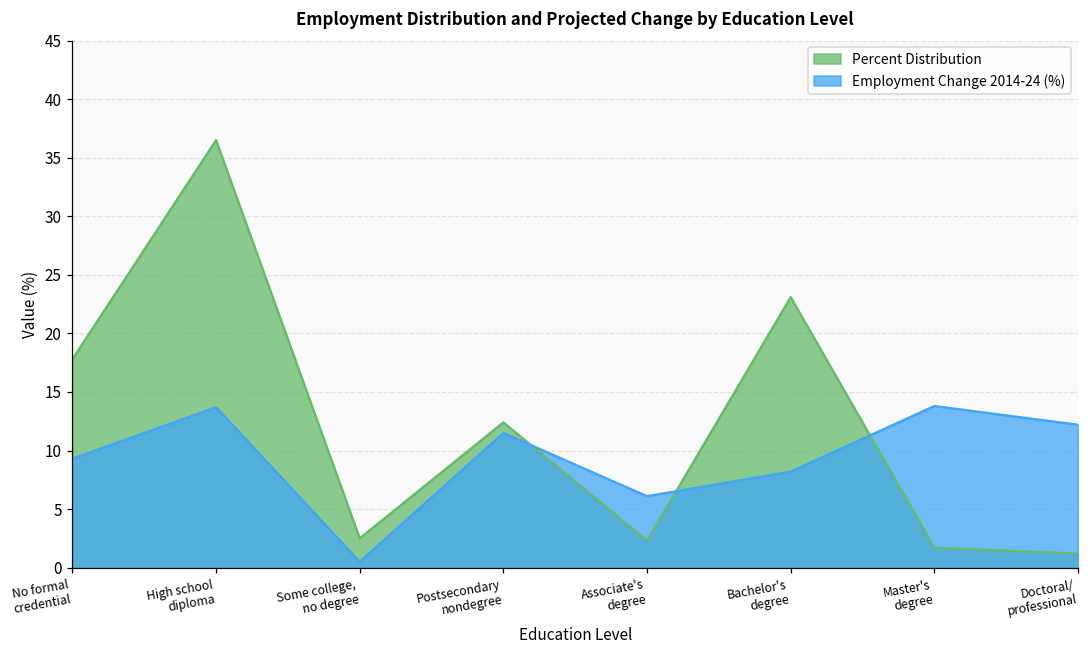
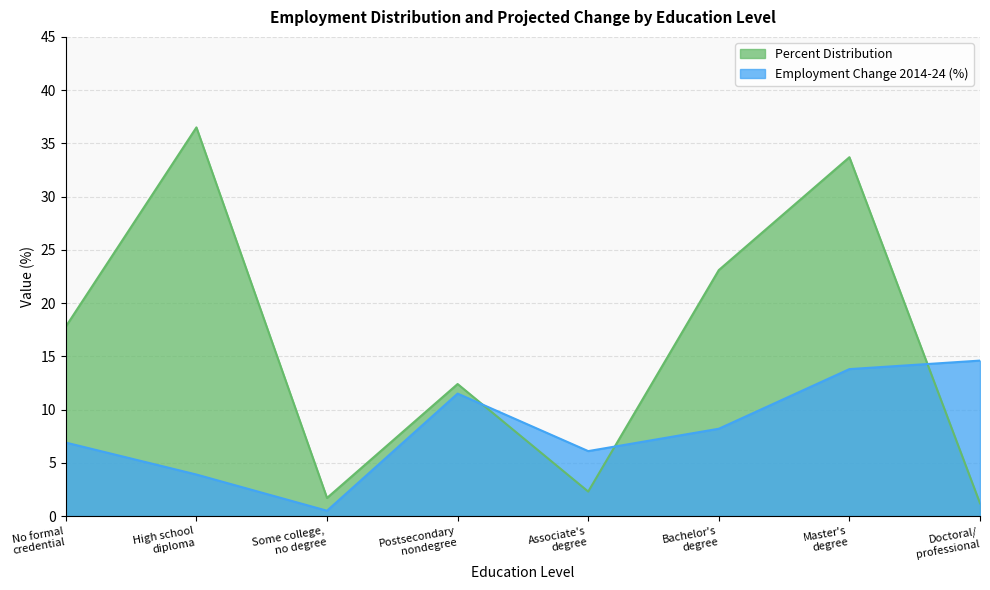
  {
    "Percent Distribution": {
      "No formal credential": 17.8,
      "High school diploma": 36.5,
-     "Some college, no degree": 2.5,
+     "Some college, no degree": 1.7,
      "Postsecondary nondegree": 12.4,
      "Associate's degree": 2.3,
      "Bachelor's degree": 23.1,
-     "Master's degree": 1.7,
+     "Master's degree": 33.7,
      "Doctoral/ professional": 1.2
    },
    "Employment Change 2014-24 (%)": {
-     "No formal credential": 9.3,
-     "High school diploma": 13.7,
+     "No formal credential": 6.9,
+     "High school diploma": 3.9,
      "Some college, no degree": 0.5,
      "Postsecondary nondegree": 11.5,
      "Associate's degree": 6.1,
      "Bachelor's degree": 8.2,
      "Master's degree": 13.8,
-     "Doctoral/ professional": 12.2
+     "Doctoral/ professional": 14.6
    }
  }
